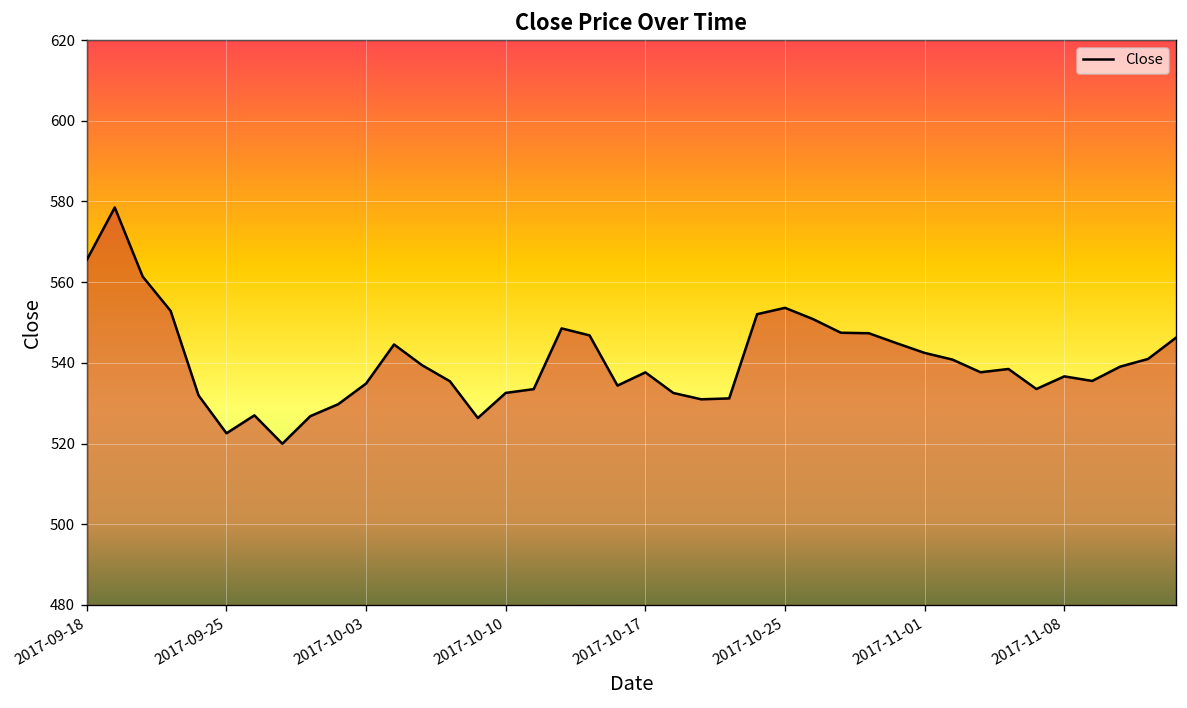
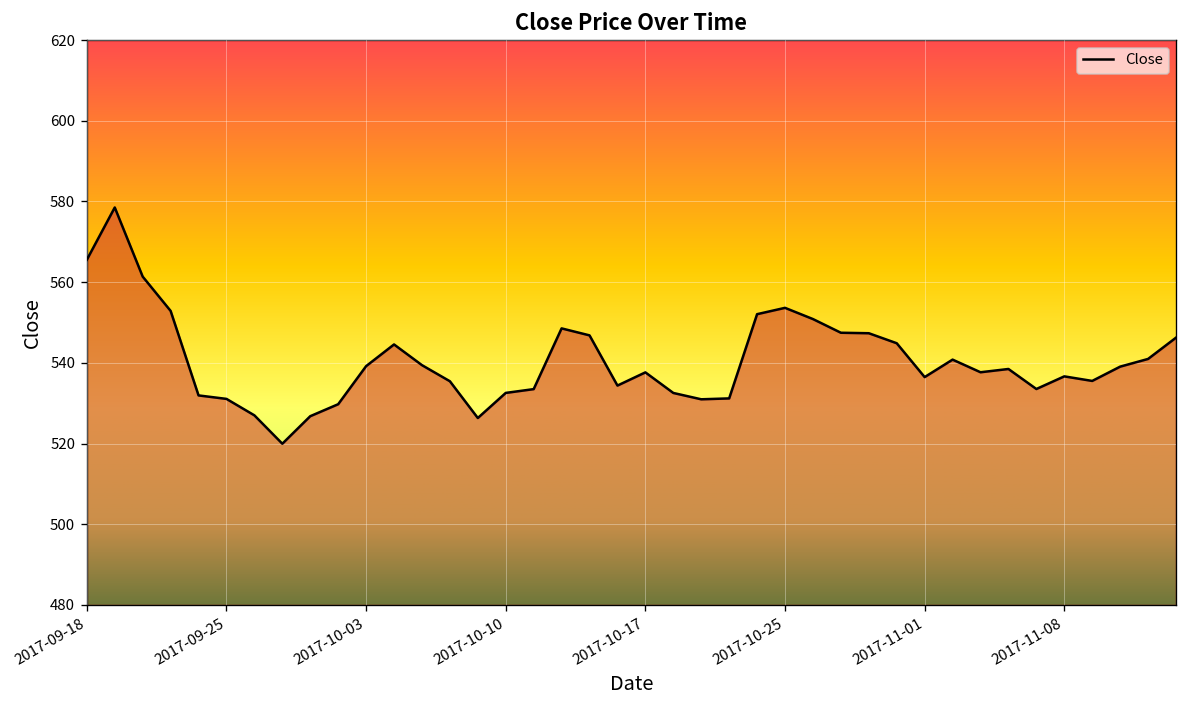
  {
    "2017-09-18": 566,
-   "2017-09-25": 523,
-   "2017-10-03": 535,
+   "2017-09-25": 531,
+   "2017-10-03": 539,
    "2017-10-10": 533,
    "2017-10-17": 538,
    "2017-10-25": 554,
-   "2017-11-01": 542,
+   "2017-11-01": 536,
    "2017-11-08": 537
  }
